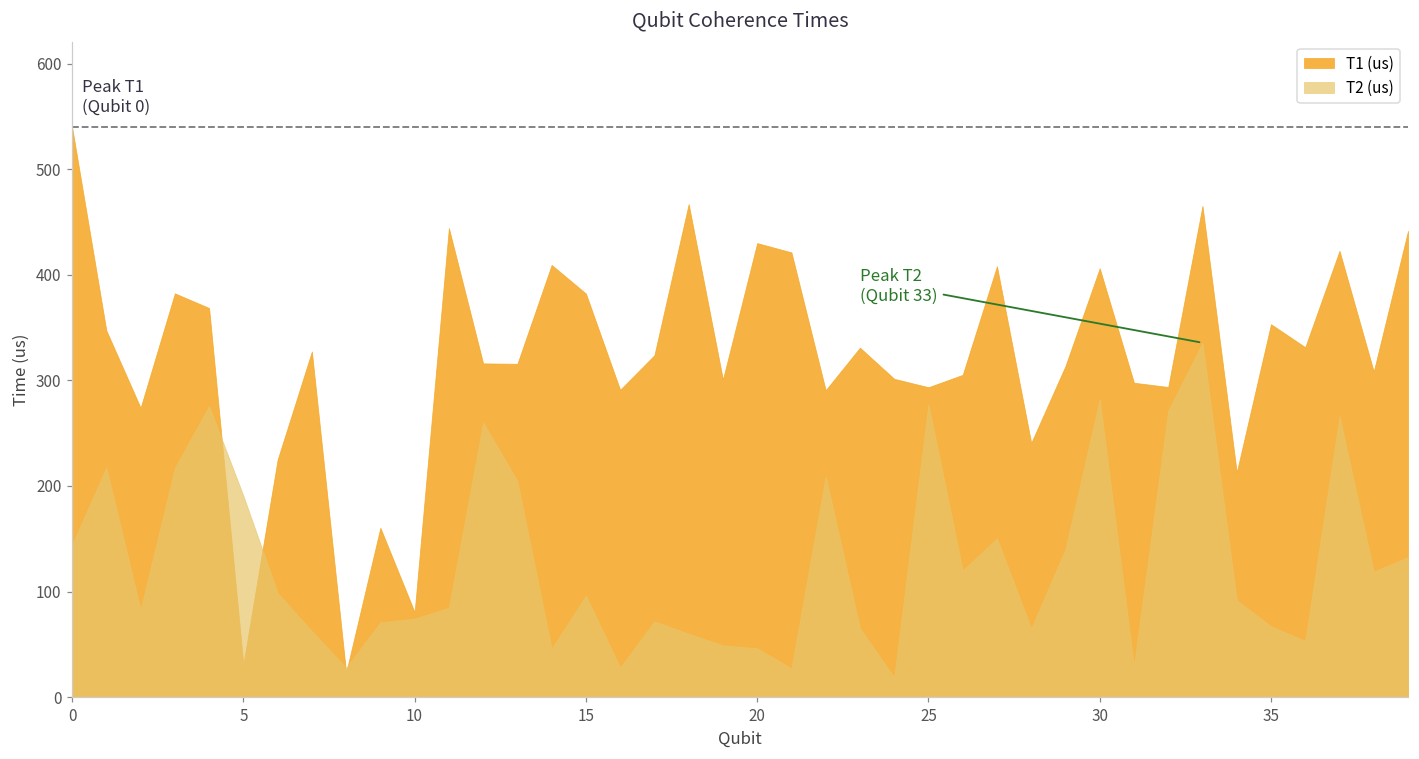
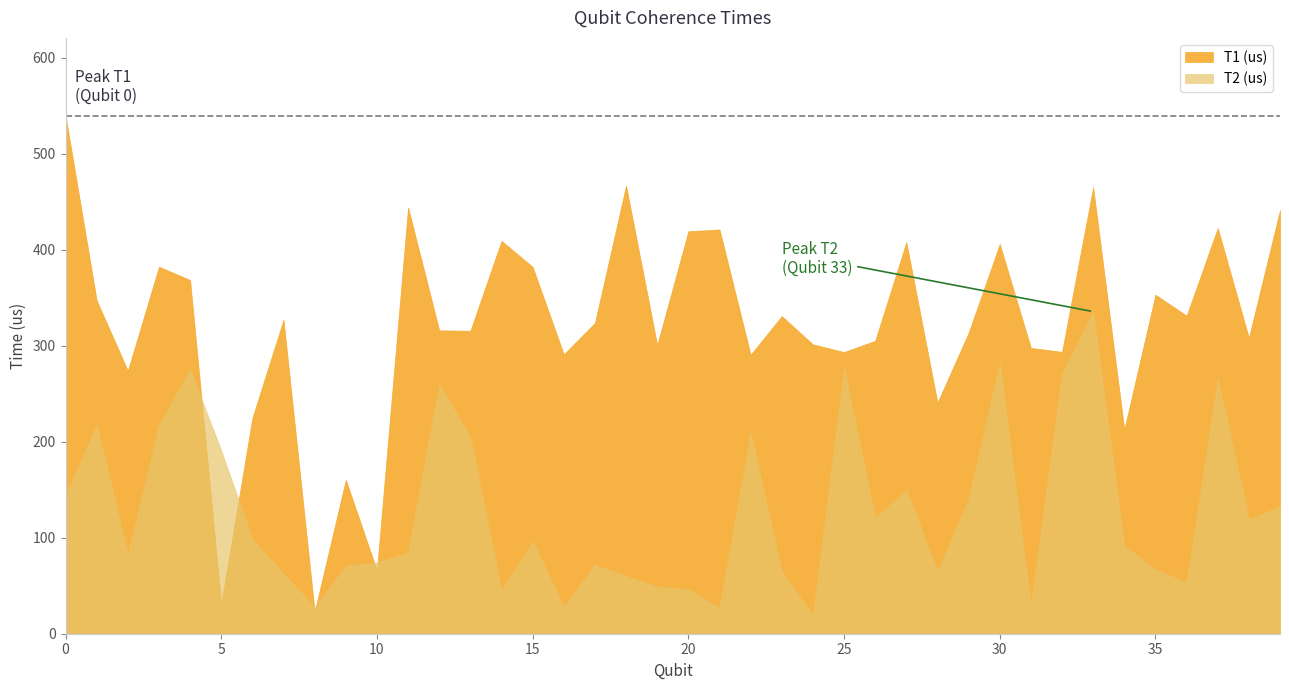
  {
    "T1 (us)": {
      "5": 30,
-     "10": 80,
+     "10": 70,
      "15": 380,
-     "20": 430,
+     "20": 420,
      "25": 290,
      "35": 350
    },
    "T2 (us)": {
      "0": 140,
      "5": 190,
      "10": 70,
      "15": 100,
      "20": 50,
      "25": 280,
      "30": 280,
      "35": 70
    }
  }
